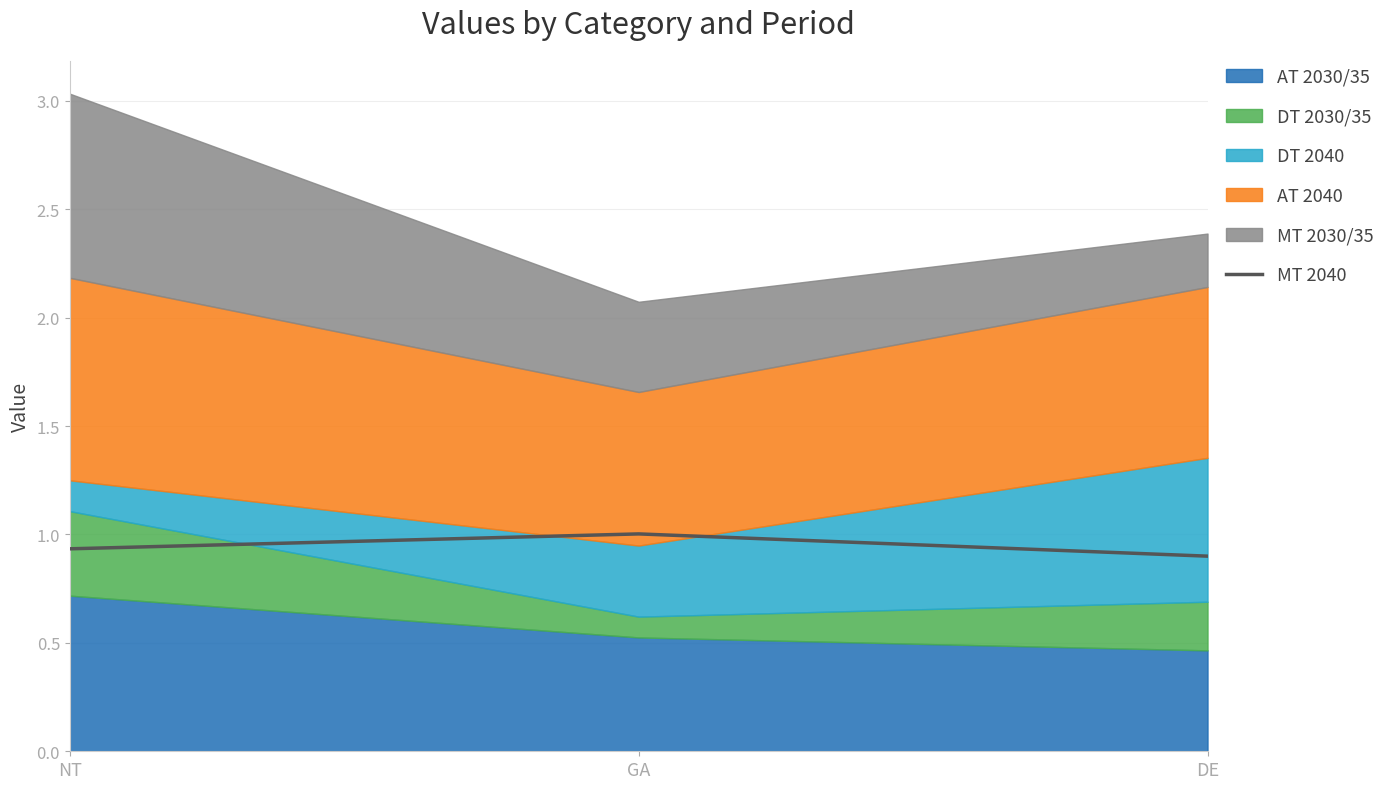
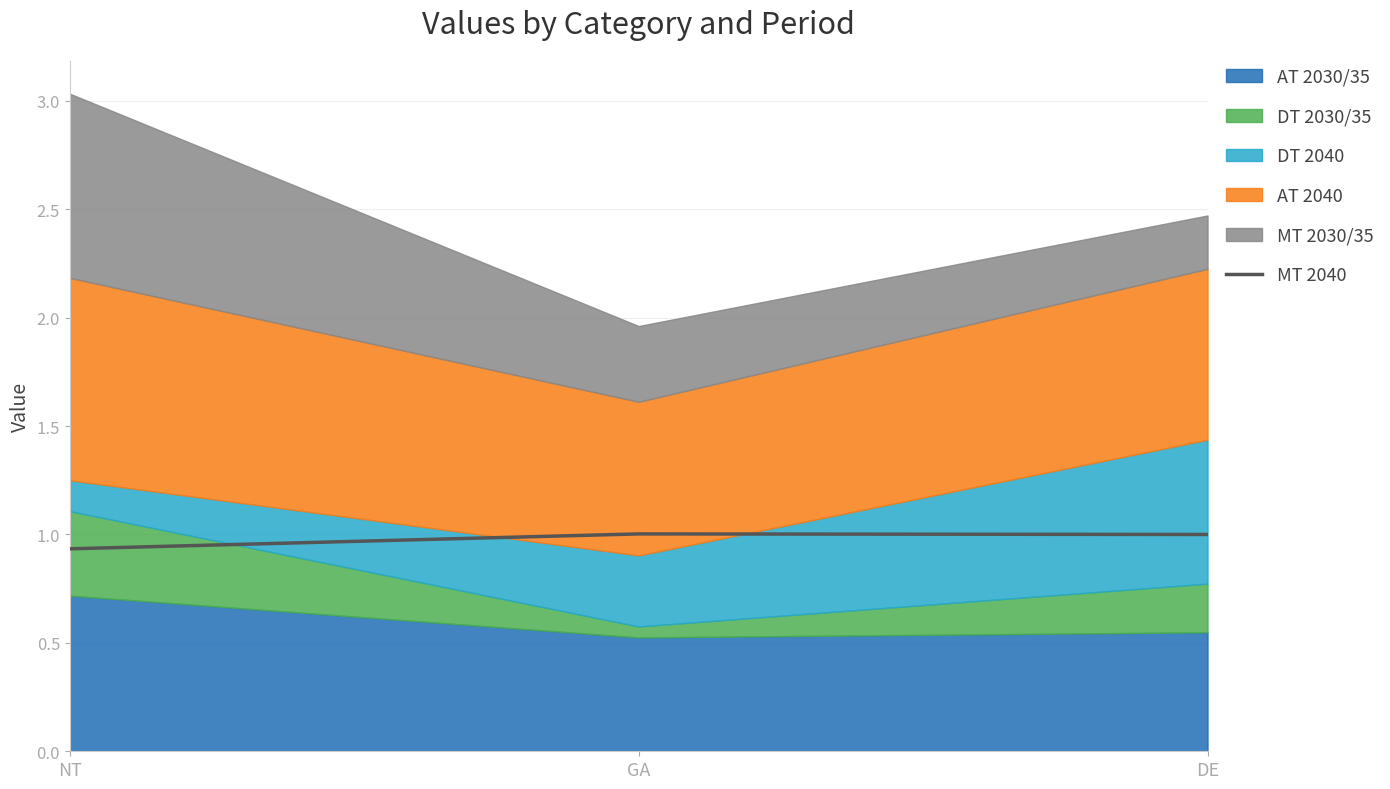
  {
    "MT 2040": {
      "NT": 0.93,
      "GA": 1.0,
-     "DE": 0.9
+     "DE": 1.0
    },
    "AT 2030/35": {
      "NT": 0.72,
      "GA": 0.53,
-     "DE": 0.47
+     "DE": 0.55
    },
    "DT 2030/35": {
      "NT": 0.39,
-     "GA": 0.10,
+     "GA": 0.05,
      "DE": 0.22
    },
    "DT 2040": {
      "NT": 0.14,
      "GA": 0.33,
      "DE": 0.66
    },
    "AT 2040": {
      "NT": 0.93,
      "GA": 0.71,
      "DE": 0.79
    },
    "MT 2030/35": {
      "NT": 0.85,
-     "GA": 0.42,
+     "GA": 0.35,
      "DE": 0.25
    }
  }
